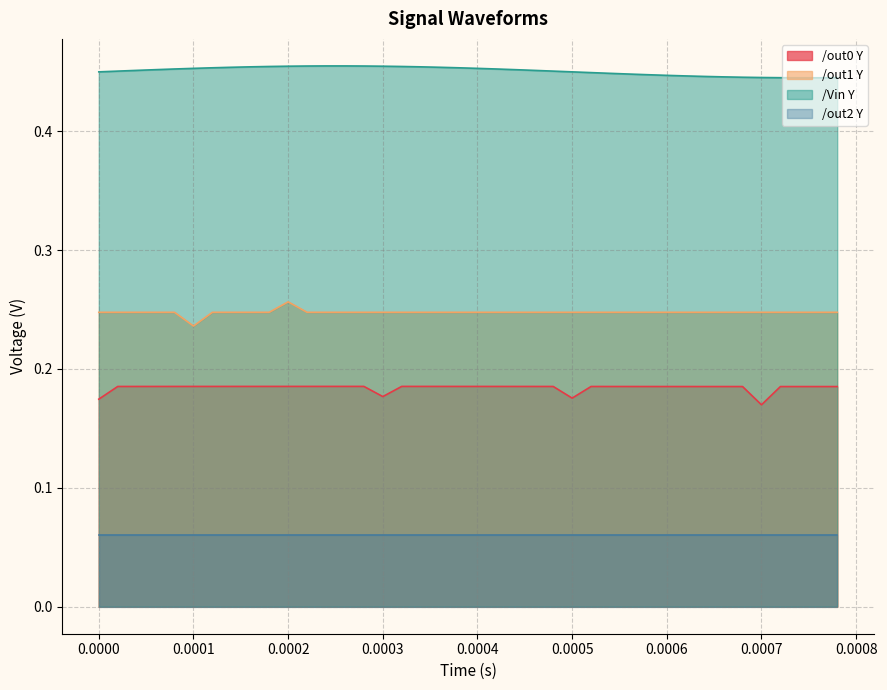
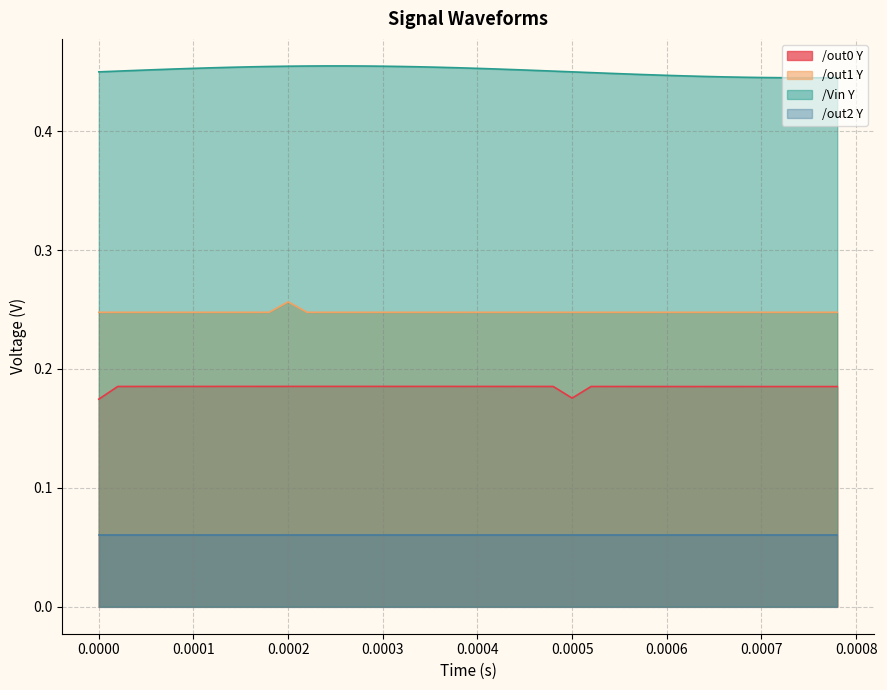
  {
    "/out0 Y": {
      "0.0000": 0.175,
      "0.0001": 0.185,
      "0.0002": 0.185,
-     "0.0003": 0.177,
+     "0.0003": 0.185,
      "0.0004": 0.185,
      "0.0005": 0.175,
      "0.0006": 0.185,
-     "0.0007": 0.170
+     "0.0007": 0.185
    },
    "/out1 Y": {
      "0.0000": 0.248,
-     "0.0001": 0.236,
+     "0.0001": 0.248,
      "0.0002": 0.256,
      "0.0003": 0.248,
      "0.0004": 0.248,
      "0.0005": 0.248,
      "0.0006": 0.248,
      "0.0007": 0.248
    }
  }
